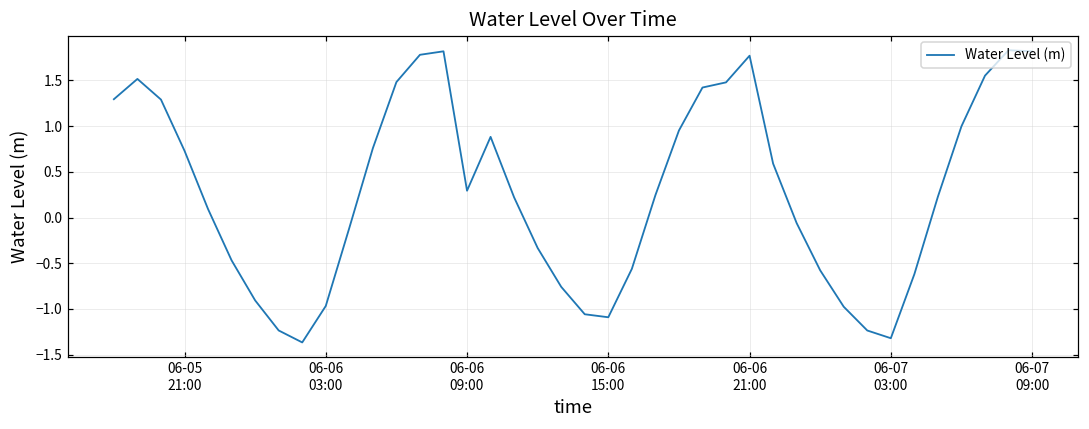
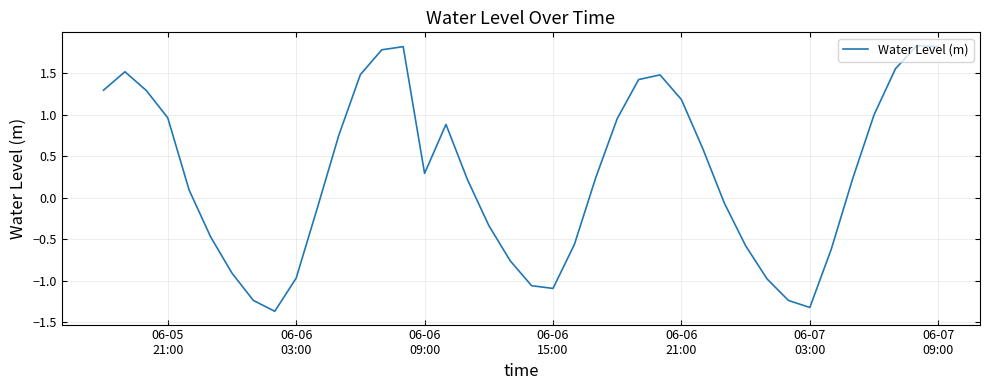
  {
-   "06-05 21:00": 0.7,
+   "06-05 21:00": 1.0,
    "06-06 03:00": -1.0,
    "06-06 09:00": 0.3,
    "06-06 15:00": -1.1,
-   "06-06 21:00": 1.8,
+   "06-06 21:00": 1.2,
    "06-07 03:00": -1.3
  }
